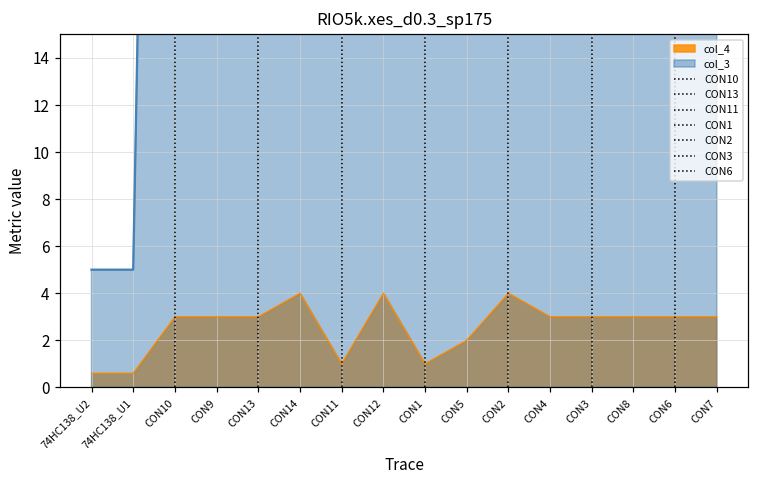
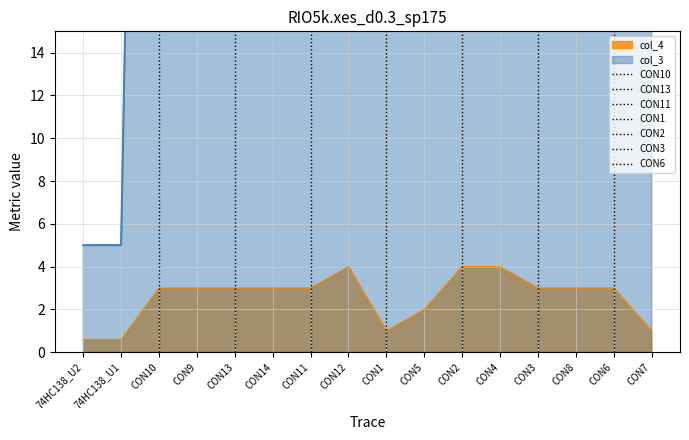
  {
    "col_4": {
      "74HC138_U2": 0.6,
      "74HC138_U1": 0.6,
      "CON10": 3,
      "CON9": 3,
      "CON13": 3,
-     "CON14": 4,
-     "CON11": 1,
+     "CON14": 3,
+     "CON11": 3,
      "CON12": 4,
      "CON1": 1,
      "CON5": 2,
      "CON2": 4,
-     "CON4": 3,
+     "CON4": 4,
      "CON3": 3,
      "CON8": 3,
      "CON6": 3,
-     "CON7": 3
+     "CON7": 1
    },
    "col_3": {
      "74HC138_U2": 5,
      "74HC138_U1": 5
    }
  }
